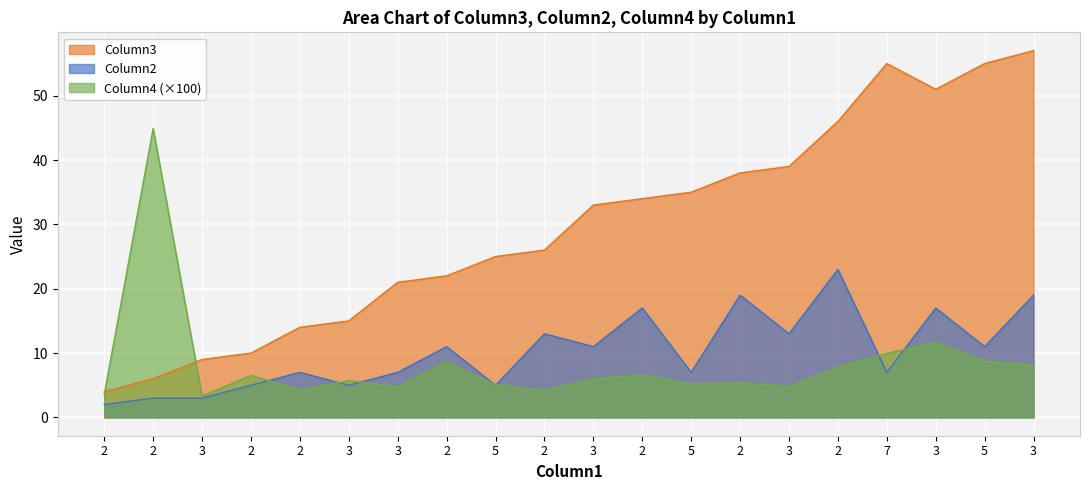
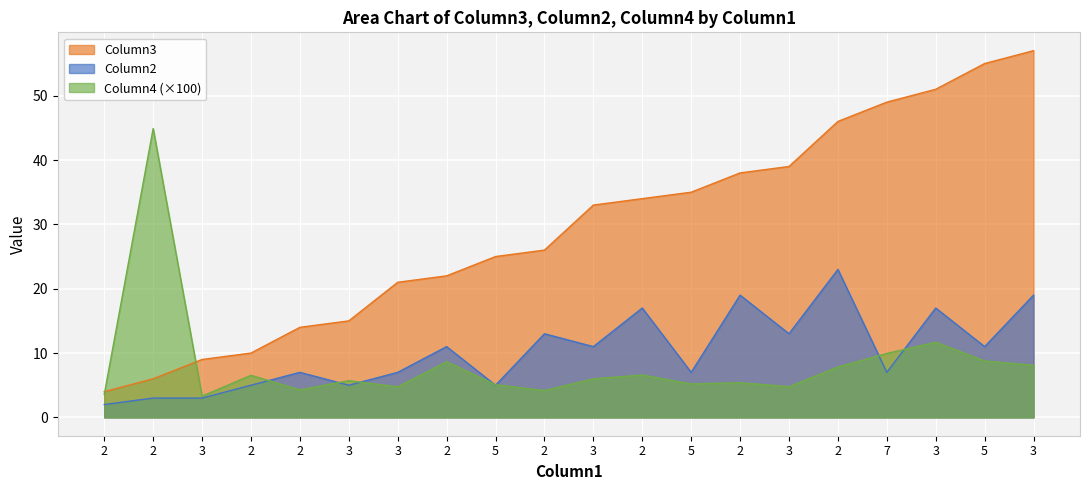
  {
    "Column3": {
-     "7": 55
+     "7": 49
    },
    "Column2": {
      "7": 7
    },
    "Column4 (×100)": {
      "7": 10
    }
  }
